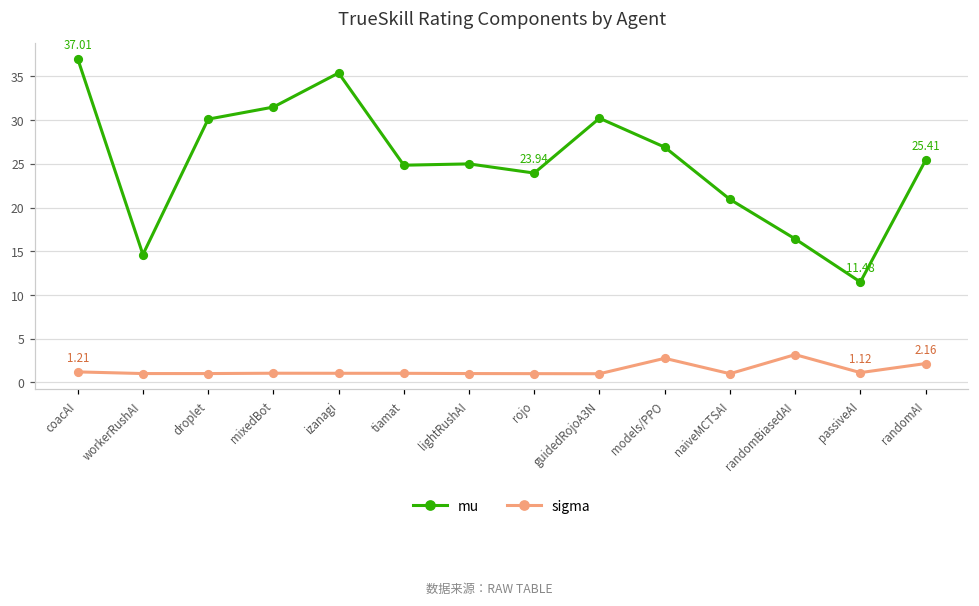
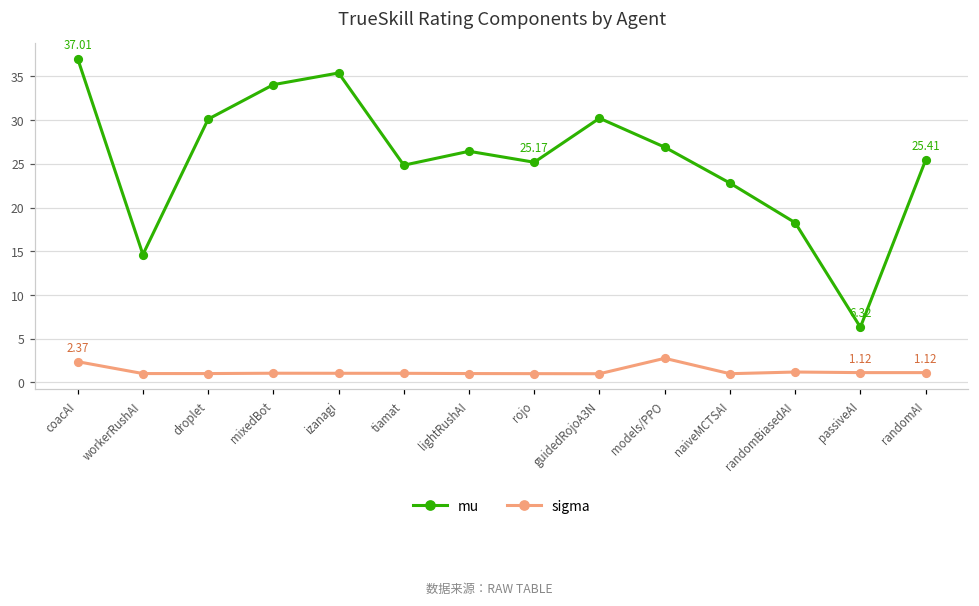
  {
    "mu": {
      "coacAI": 37.01,
-     "mixedBot": 31,
-     "lightRushAI": 25,
-     "rojo": 23.94,
-     "naiveMCTSAI": 21,
-     "randomBiasedAI": 16,
-     "passiveAI": 11.48,
+     "mixedBot": 34,
+     "lightRushAI": 26,
+     "rojo": 25.17,
+     "naiveMCTSAI": 23,
+     "randomBiasedAI": 18,
+     "passiveAI": 6.32,
      "randomAI": 25.41
    },
    "sigma": {
-     "coacAI": 1.21,
-     "randomBiasedAI": 3,
+     "coacAI": 2.37,
+     "randomBiasedAI": 1,
      "passiveAI": 1.12,
-     "randomAI": 2.16
+     "randomAI": 1.12
    }
  }
